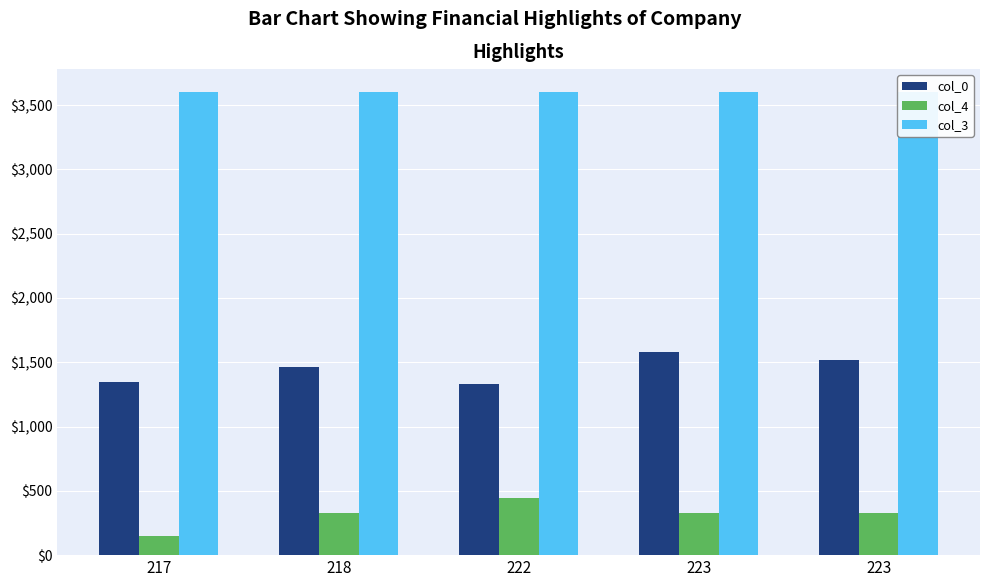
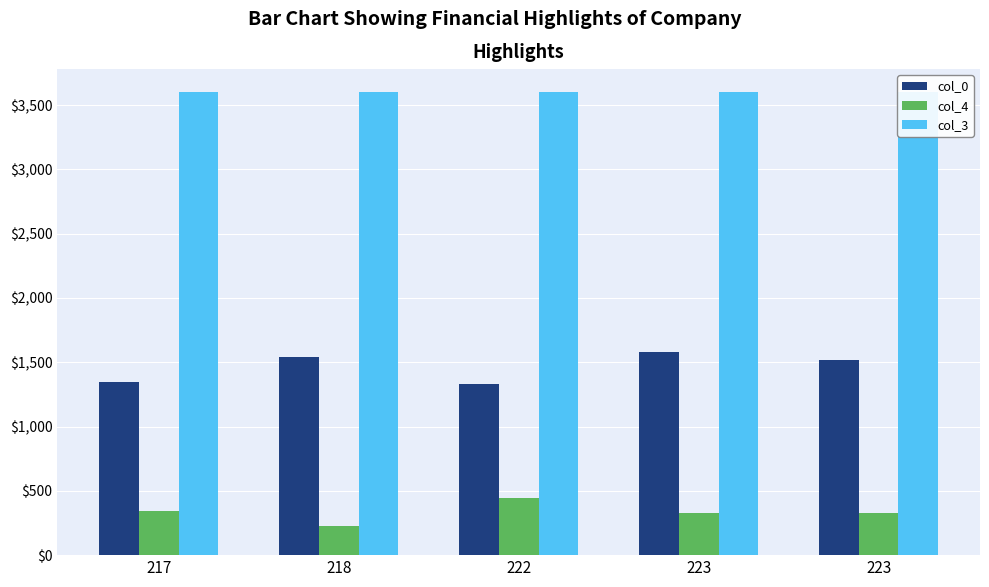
  {
    "col_0": {
      "217": "$1,340",
-     "218": "$1,470",
+     "218": "$1,540",
      "222": "$1,330"
    },
    "col_4": {
-     "217": "$150",
-     "218": "$330",
+     "217": "$340",
+     "218": "$230",
      "222": "$440"
    },
    "col_3": {
      "217": "$3,600",
      "218": "$3,600",
      "222": "$3,600"
    }
  }
